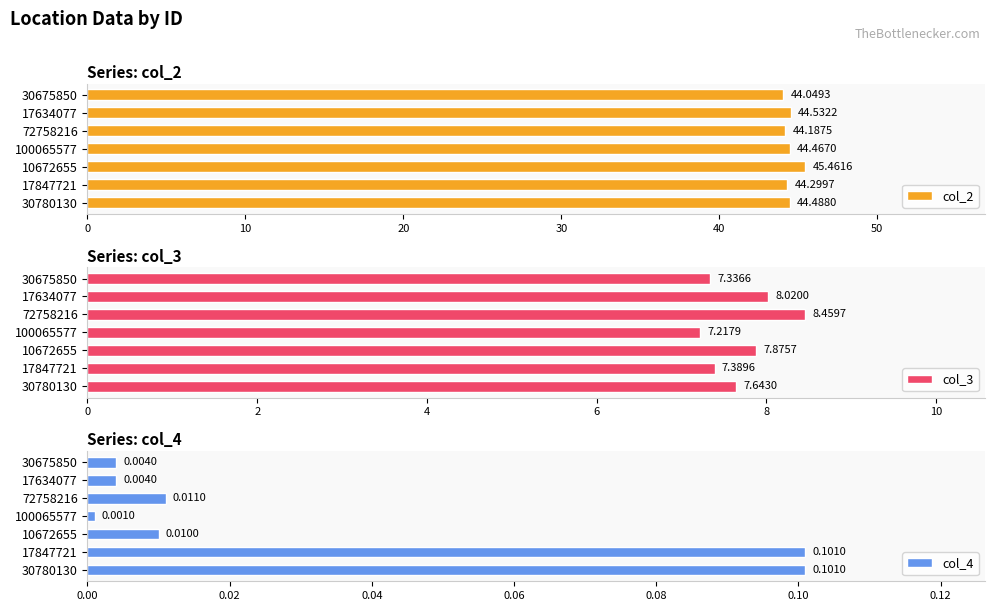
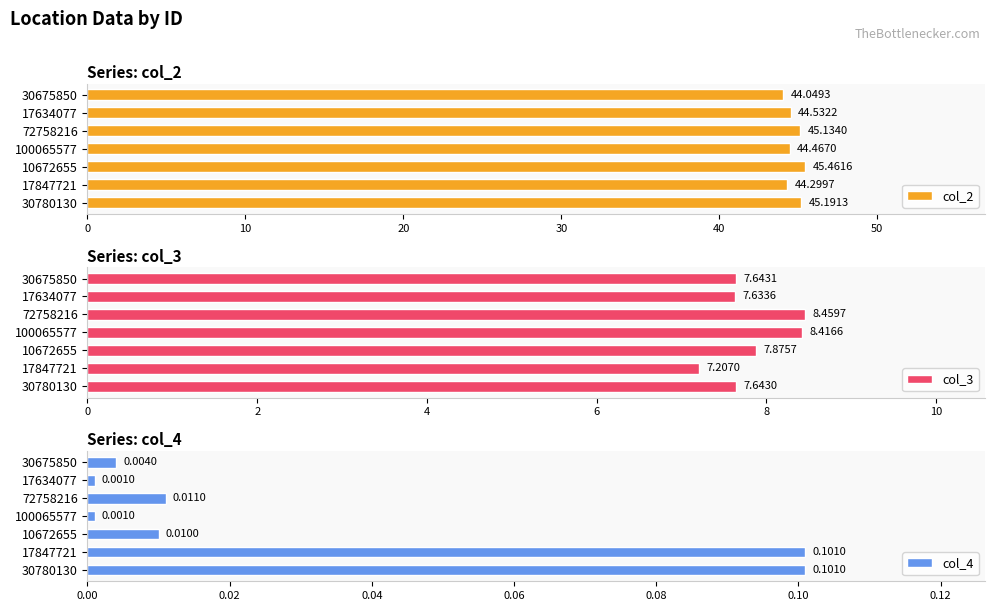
  {
    "Series: col_2": {
      "30675850": 44.0493,
      "17634077": 44.5322,
-     "72758216": 44.1875,
+     "72758216": 45.1340,
      "100065577": 44.4670,
      "10672655": 45.4616,
      "17847721": 44.2997,
-     "30780130": 44.4880
+     "30780130": 45.1913
    },
    "Series: col_3": {
-     "30675850": 7.3366,
-     "17634077": 8.0200,
+     "30675850": 7.6431,
+     "17634077": 7.6336,
      "72758216": 8.4597,
-     "100065577": 7.2179,
+     "100065577": 8.4166,
      "10672655": 7.8757,
-     "17847721": 7.3896,
+     "17847721": 7.2070,
      "30780130": 7.6430
    },
    "Series: col_4": {
      "30675850": 0.0040,
-     "17634077": 0.0040,
+     "17634077": 0.0010,
      "72758216": 0.0110,
      "100065577": 0.0010,
      "10672655": 0.0100,
      "17847721": 0.1010,
      "30780130": 0.1010
    }
  }
